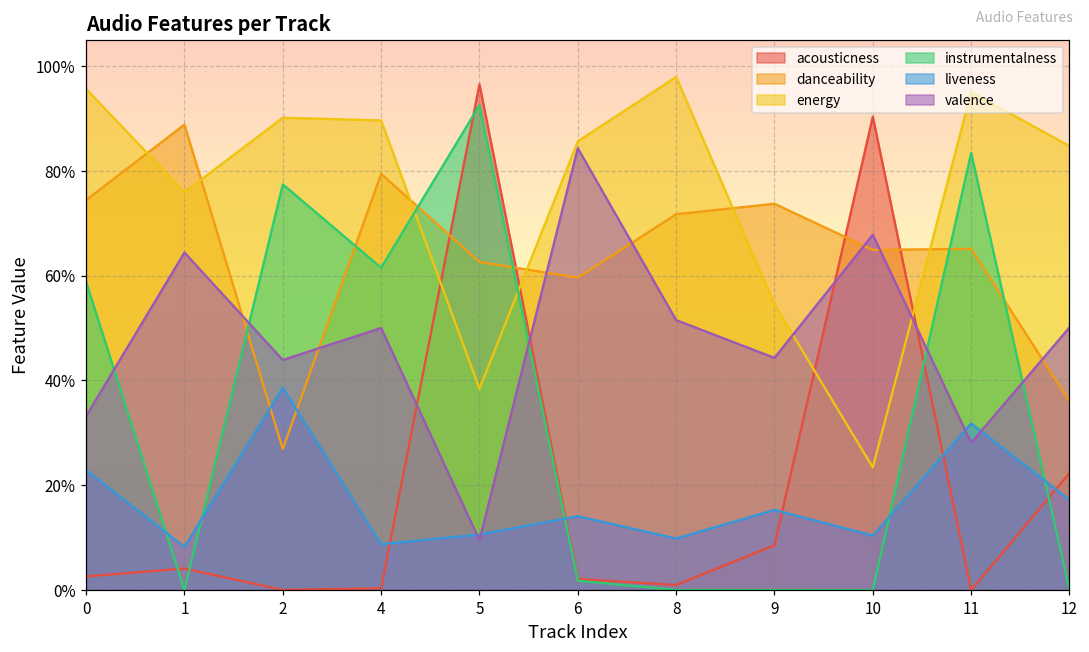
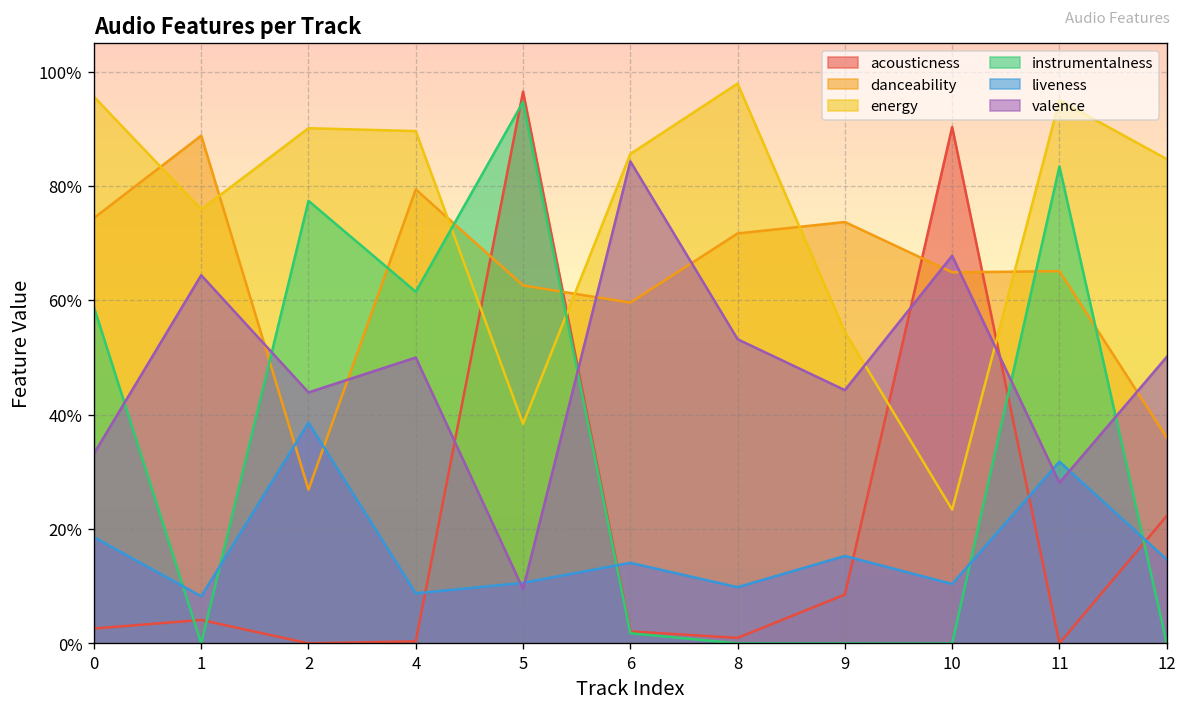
  {
    "acousticness": {
      "0": "3%",
      "1": "4%",
      "2": "0%",
      "4": "0%",
      "5": "97%",
      "8": "1%",
      "9": "9%",
      "10": "90%",
      "11": "0%",
      "12": "22%"
    },
    "instrumentalness": {
      "0": "59%",
      "1": "0%",
      "2": "77%",
      "4": "62%",
-     "5": "93%",
+     "5": "95%",
      "8": "0%",
      "9": "0%",
      "10": "0%",
      "11": "83%",
      "12": "0%"
    },
    "liveness": {
-     "0": "23%",
+     "0": "19%",
      "1": "8%",
      "2": "39%",
      "4": "9%",
      "5": "11%",
      "6": "14%",
      "8": "10%",
      "9": "15%",
      "10": "10%",
      "11": "32%",
-     "12": "17%"
+     "12": "15%"
    },
    "valence": {
      "0": "33%",
      "1": "64%",
      "2": "44%",
      "4": "50%",
      "5": "10%",
      "6": "84%",
-     "8": "52%",
+     "8": "53%",
      "9": "44%",
      "10": "68%",
      "11": "28%",
      "12": "50%"
    }
  }
